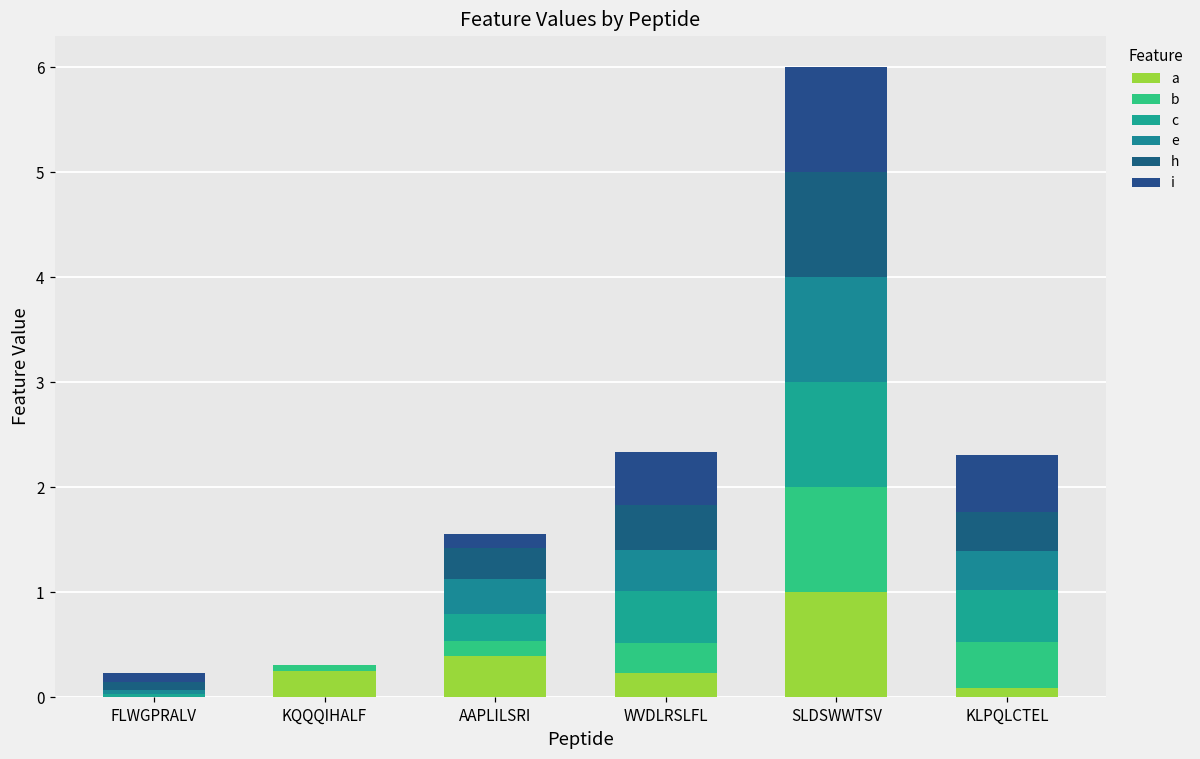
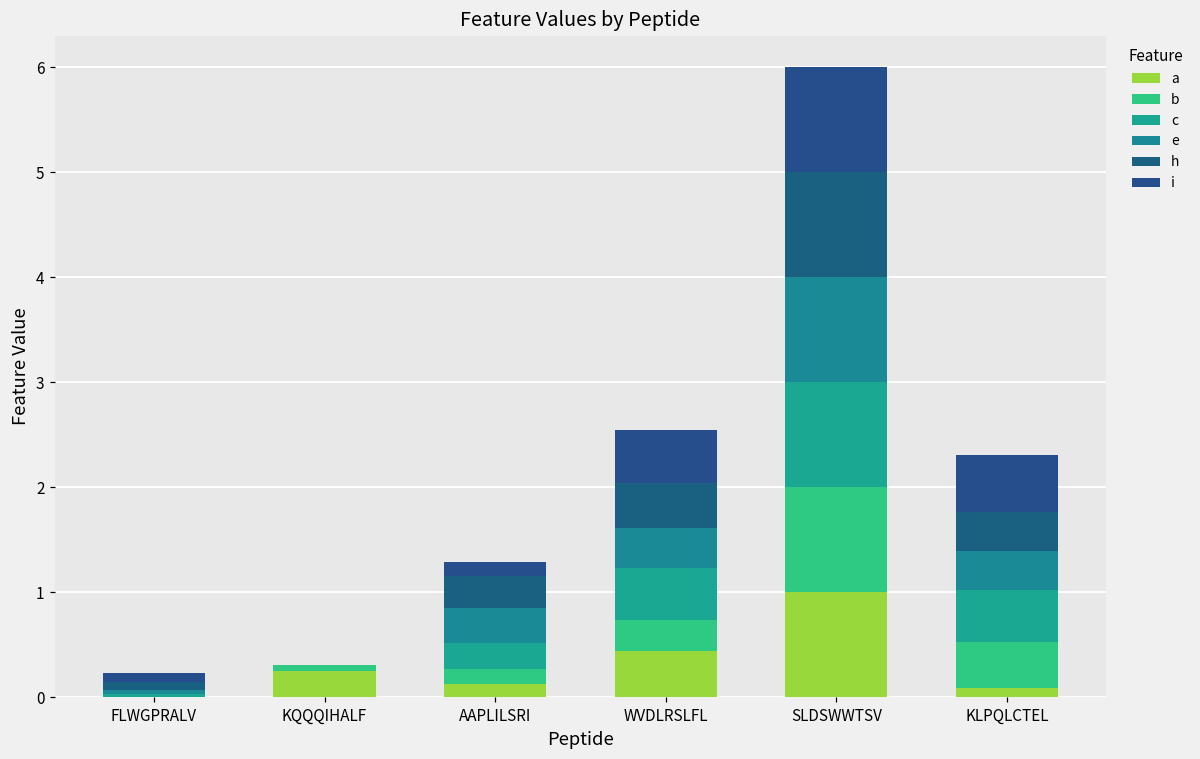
  {
    "a": {
      "FLWGPRALV": 0.0,
      "KQQQIHALF": 0.3,
-     "AAPLILSRI": 0.4,
-     "WVDLRSLFL": 0.2,
+     "AAPLILSRI": 0.1,
+     "WVDLRSLFL": 0.4,
      "SLDSWWTSV": 1.0,
      "KLPQLCTEL": 0.1
    }
  }
